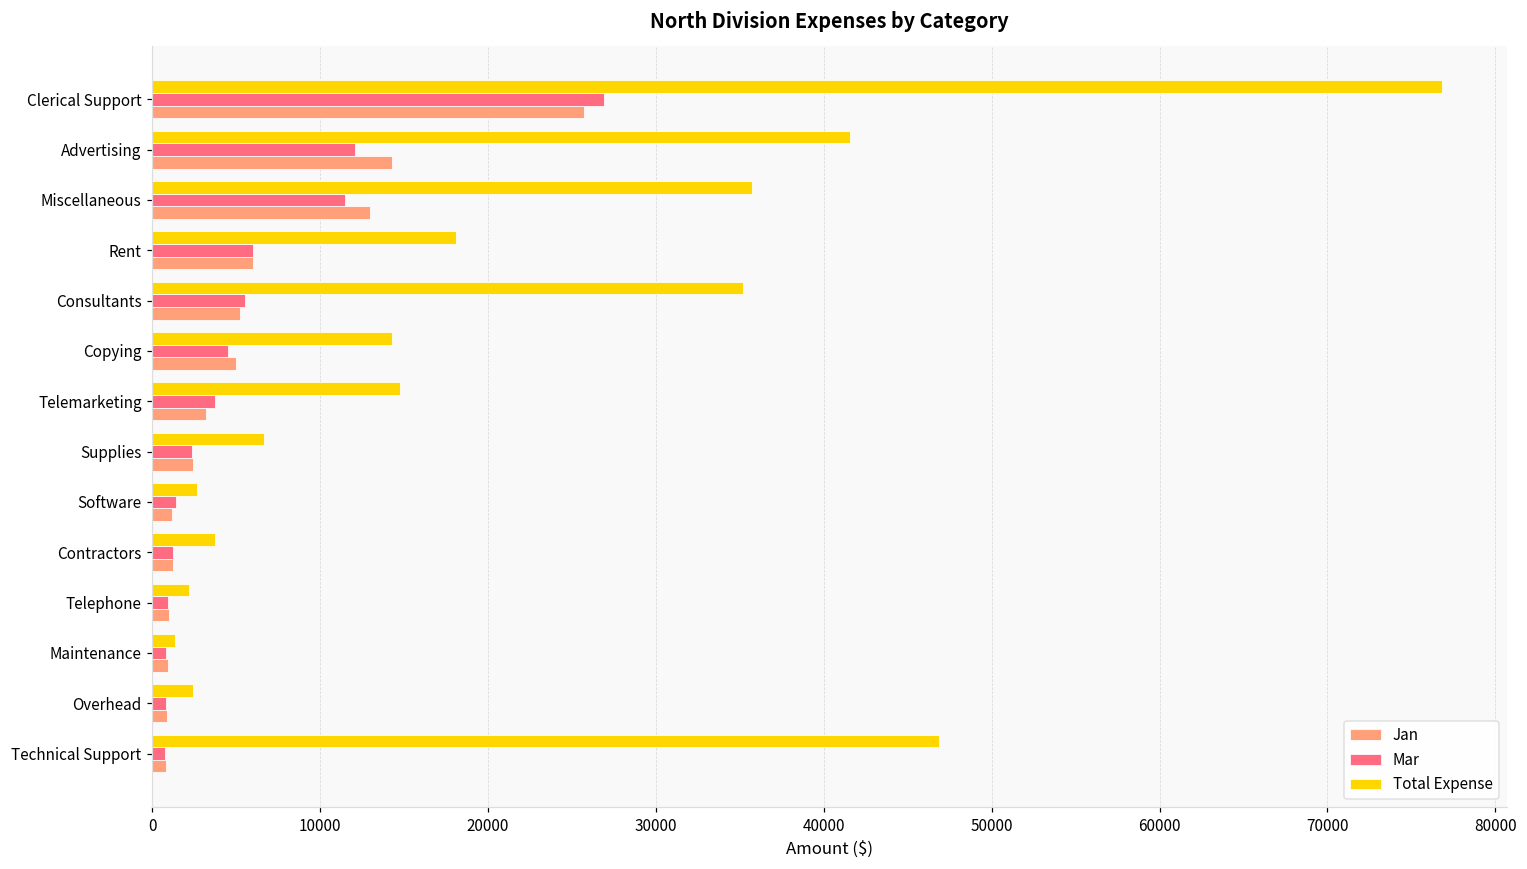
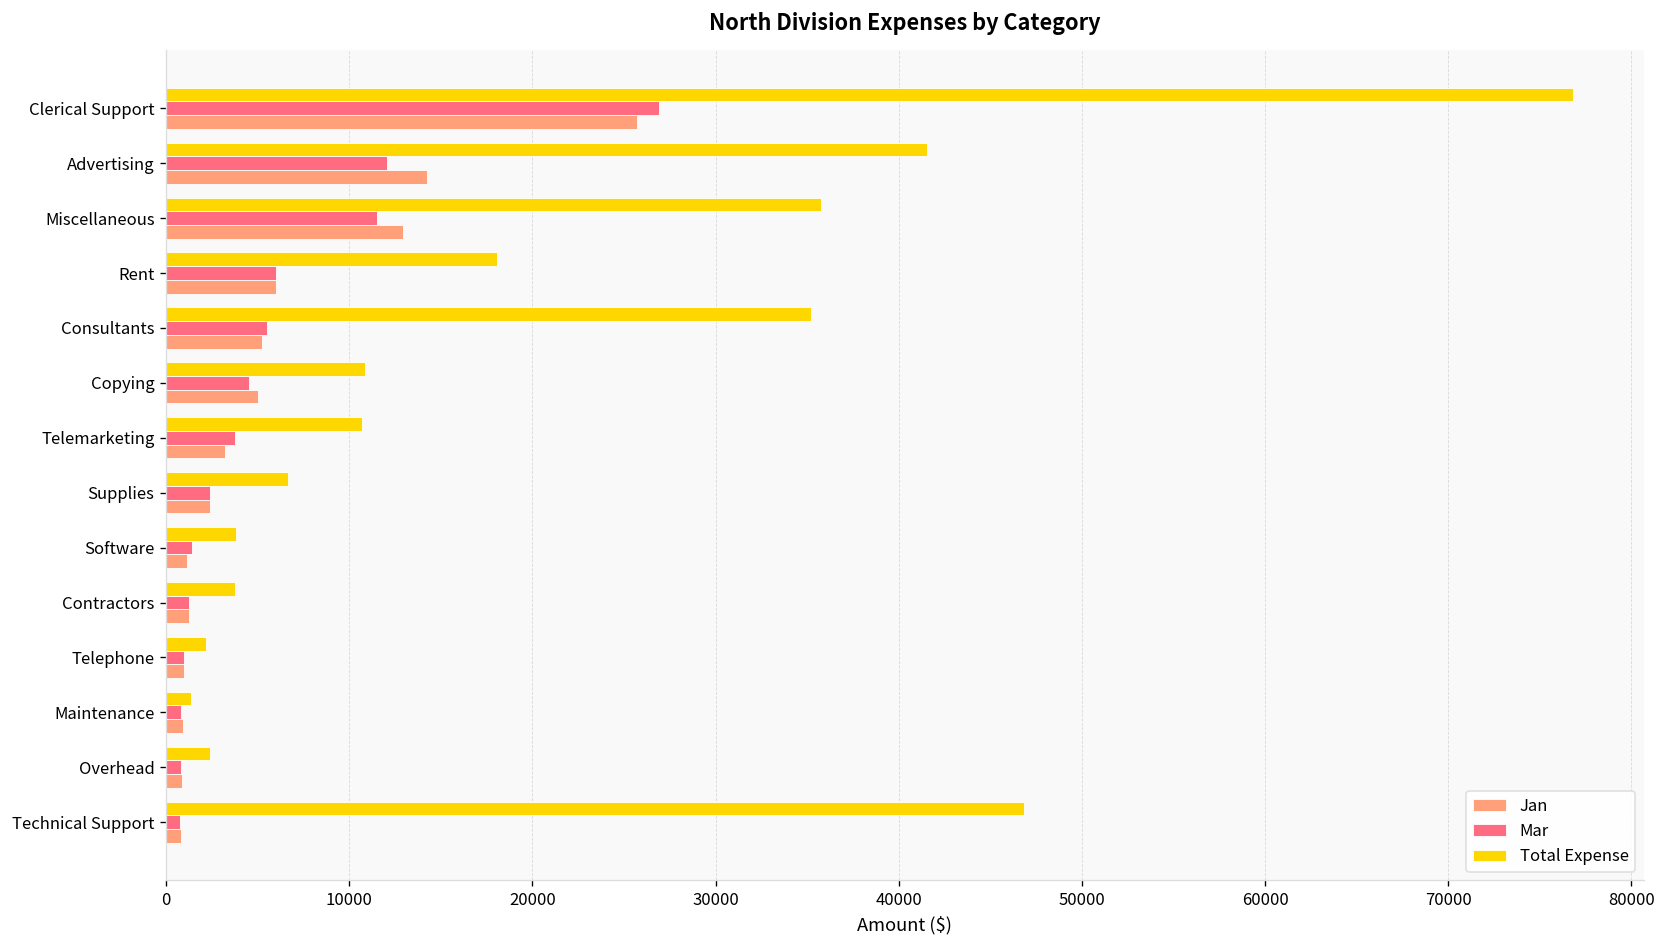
  {
    "Total Expense": {
      "Clerical Support": 76800,
      "Advertising": 41600,
      "Miscellaneous": 35700,
      "Rent": 18100,
      "Consultants": 35200,
-     "Copying": 14300,
-     "Telemarketing": 14700,
+     "Copying": 10900,
+     "Telemarketing": 10700,
      "Supplies": 6700,
-     "Software": 2600,
+     "Software": 3800,
      "Contractors": 3800,
      "Telephone": 2200,
      "Maintenance": 1400,
      "Overhead": 2400,
      "Technical Support": 46800
    }
  }
